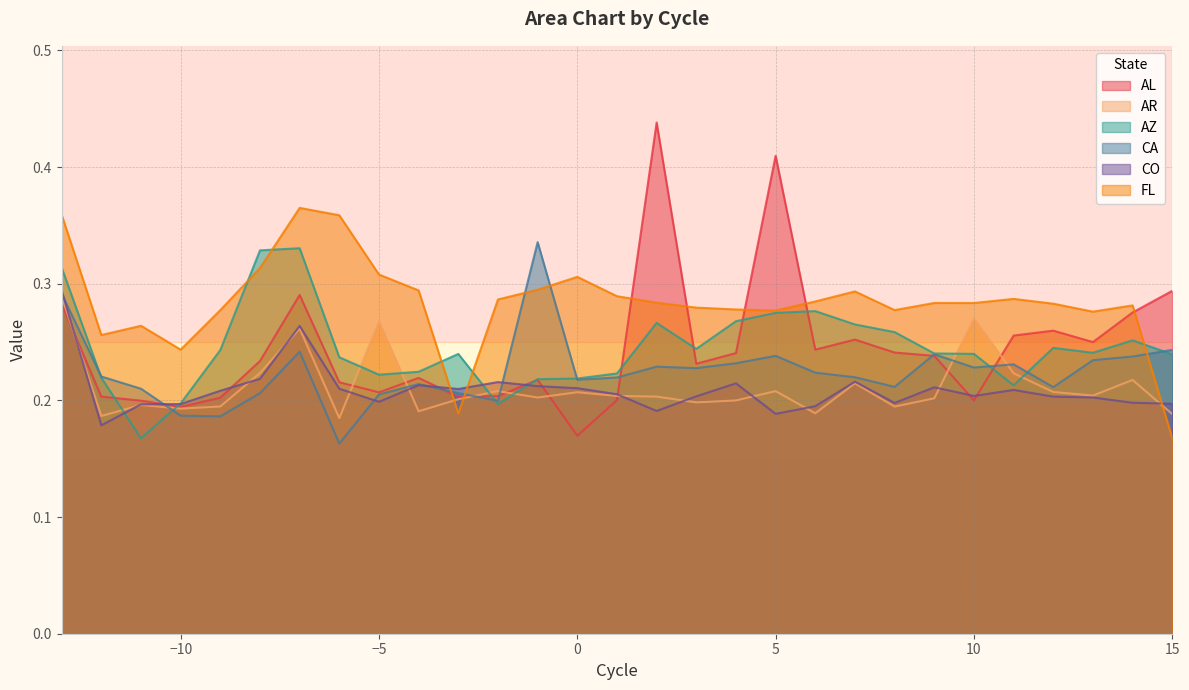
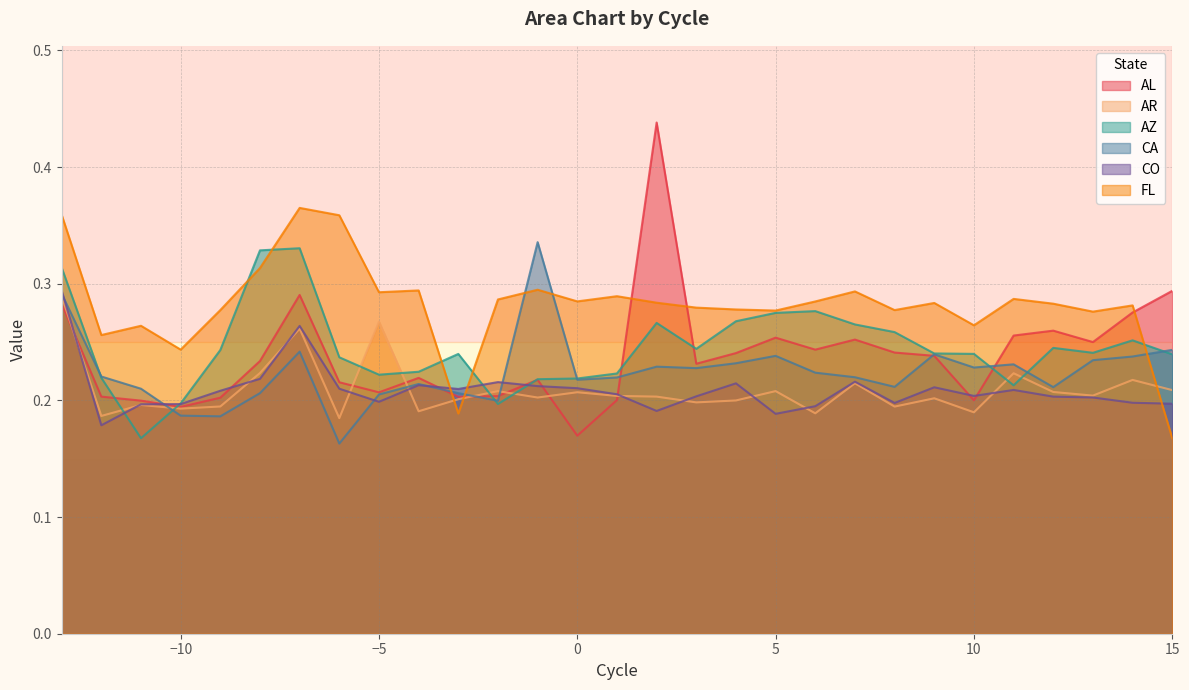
  {
    "AL": {
      "0": 0.170,
-     "5": 0.410,
+     "5": 0.254,
      "10": 0.200,
      "15": 0.294
    },
    "AR": {
      "−5": 0.268,
      "0": 0.207,
      "5": 0.208,
-     "10": 0.270,
-     "15": 0.188
+     "10": 0.190,
+     "15": 0.209
    },
    "FL": {
      "−10": 0.244,
-     "−5": 0.308,
-     "0": 0.306,
-     "10": 0.284,
+     "−5": 0.293,
+     "0": 0.285,
+     "10": 0.264,
      "15": 0.168
    }
  }
